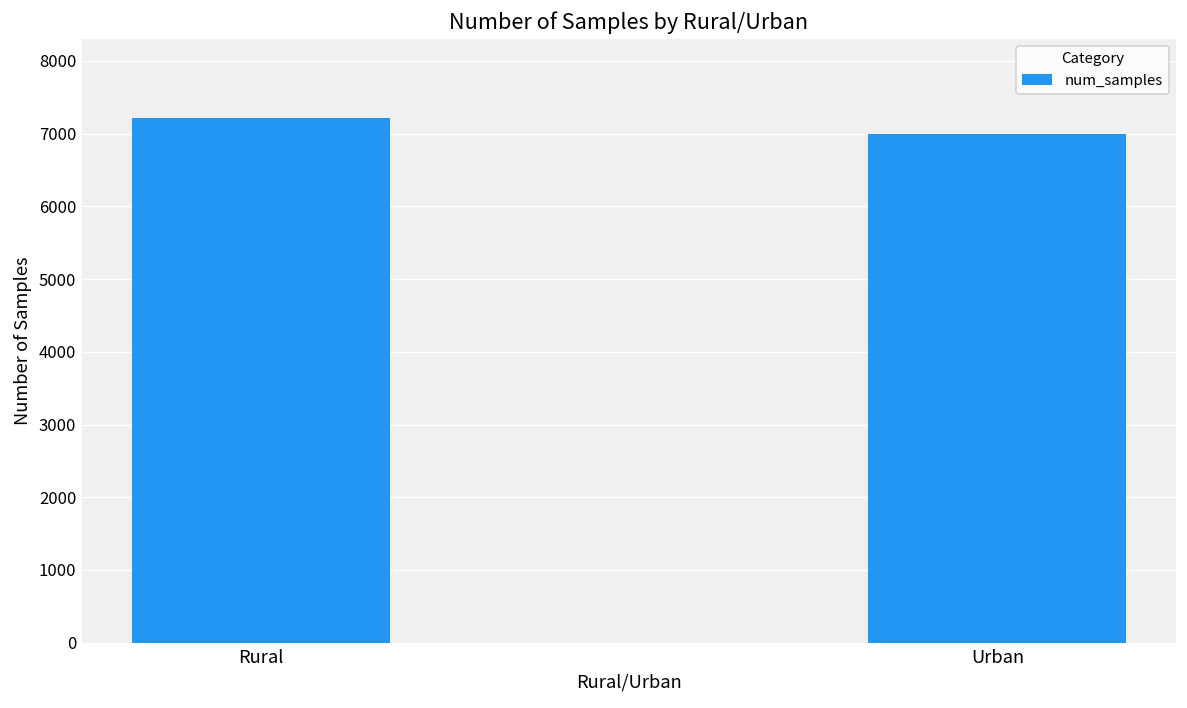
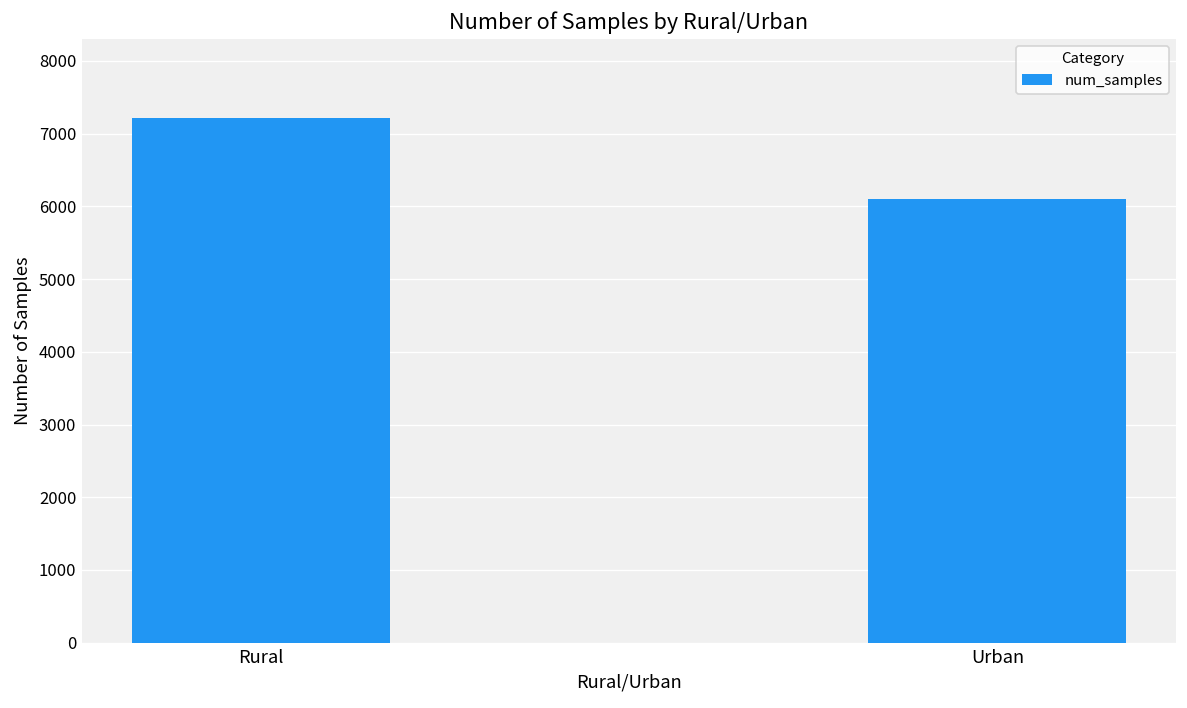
  {
    "Rural": 7200,
-   "Urban": 7000
+   "Urban": 6100
  }
